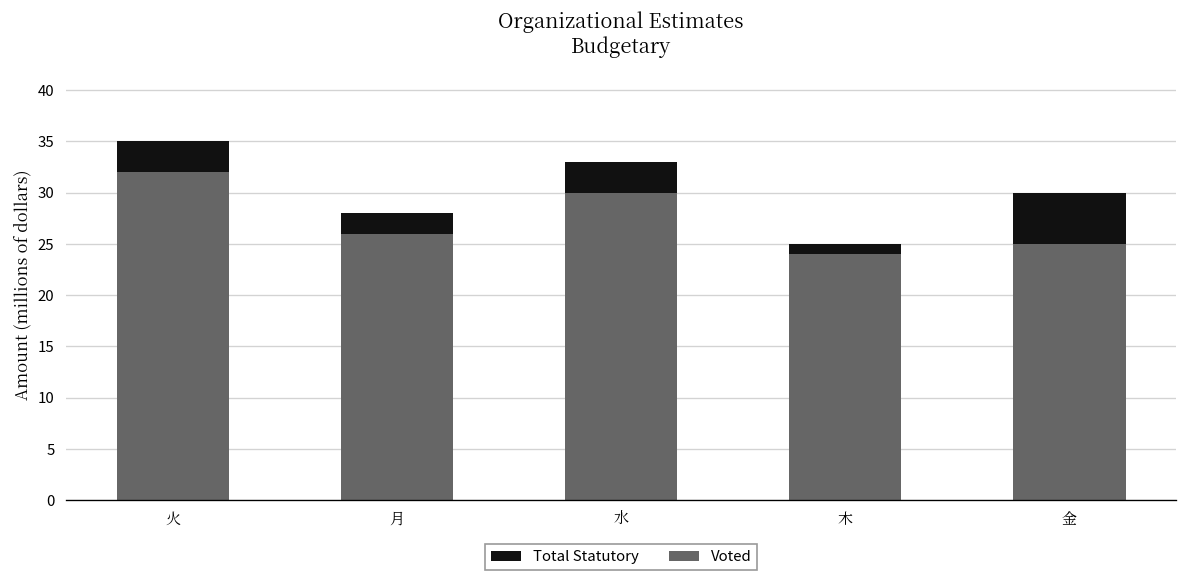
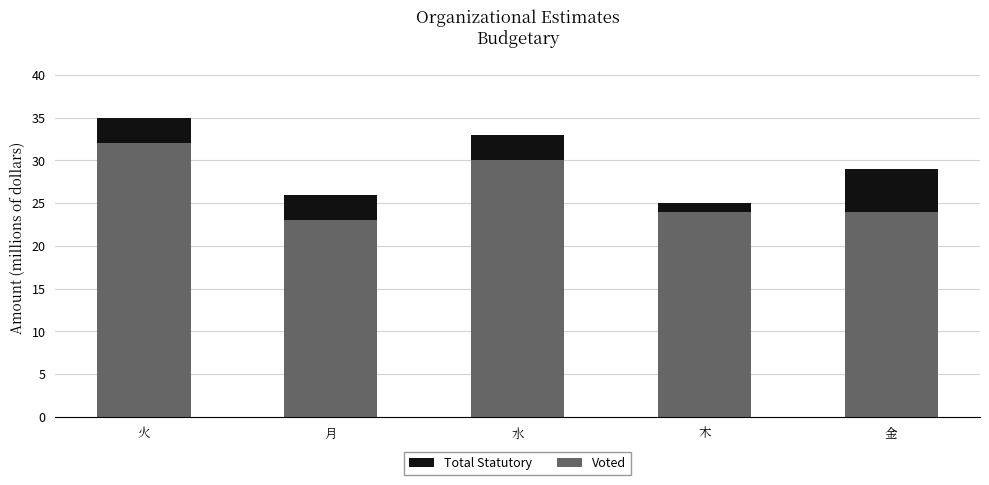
  {
    "Voted": {
      "火": 32,
-     "月": 26,
+     "月": 23,
      "水": 30,
      "木": 24,
-     "金": 25
+     "金": 24
    },
    "Total Statutory": {
      "火": 3,
-     "月": 2,
+     "月": 3,
      "水": 3,
      "木": 1,
      "金": 5
    }
  }
